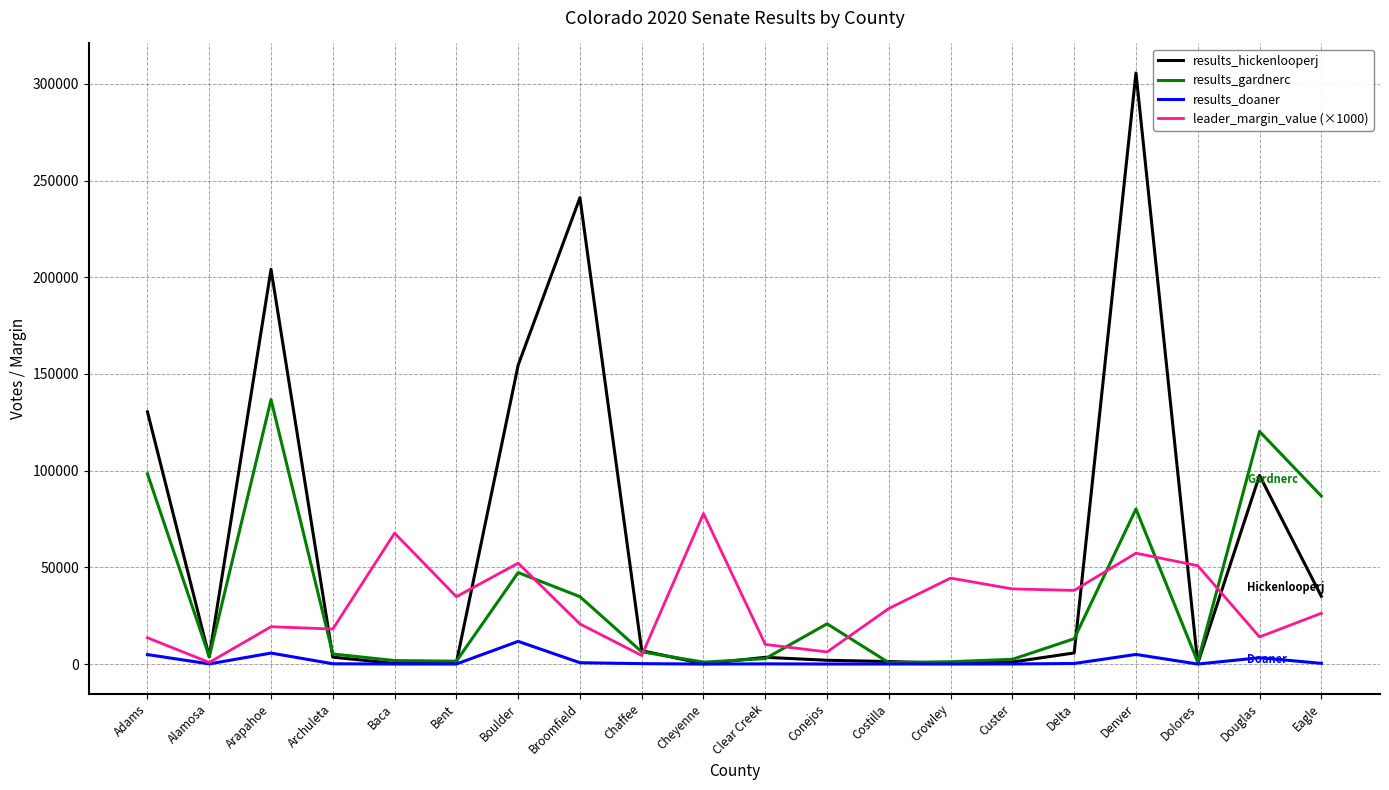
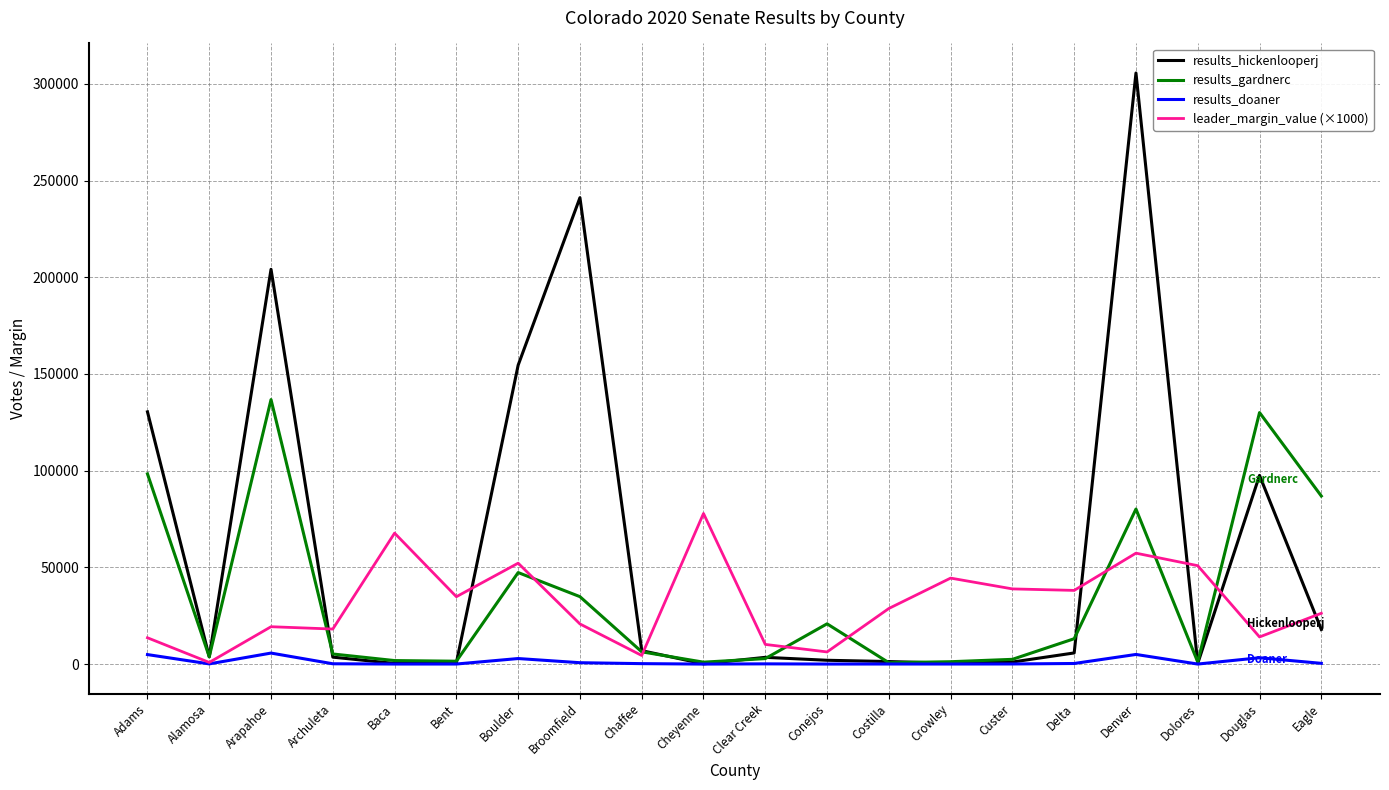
  {
    "results_hickenlooperj": {
      "Adams": 130000,
      "Arapahoe": 204000,
      "Archuleta": 4000,
      "Boulder": 155000,
      "Broomfield": 241000,
      "Conejos": 2000,
      "Delta": 6000,
      "Denver": 306000,
      "Douglas": 98000,
-     "Eagle": 35000
+     "Eagle": 18000
    },
    "results_gardnerc": {
      "Adams": 98000,
      "Arapahoe": 137000,
      "Archuleta": 5000,
      "Baca": 2000,
      "Boulder": 47000,
      "Broomfield": 35000,
      "Conejos": 21000,
      "Custer": 2000,
      "Delta": 13000,
      "Denver": 80000,
-     "Douglas": 120000,
+     "Douglas": 130000,
      "Eagle": 87000
    },
    "results_doaner": {
      "Adams": 5000,
      "Arapahoe": 6000,
      "Archuleta": 0,
-     "Boulder": 12000,
+     "Boulder": 3000,
      "Broomfield": 1000,
      "Chaffee": 0,
      "Clear Creek": 0,
      "Conejos": 0,
      "Delta": 0,
      "Denver": 5000,
      "Douglas": 3000,
      "Eagle": 0
    },
    "leader_margin_value (×1000)": {
      "Adams": 14000,
      "Arapahoe": 19000,
      "Archuleta": 18000,
      "Baca": 68000,
      "Bent": 35000,
      "Boulder": 52000,
      "Broomfield": 21000,
      "Chaffee": 4000,
      "Cheyenne": 78000,
      "Clear Creek": 10000,
      "Conejos": 6000,
      "Costilla": 29000,
      "Crowley": 44000,
      "Custer": 39000,
      "Delta": 38000,
      "Denver": 57000,
      "Dolores": 51000,
      "Douglas": 14000,
      "Eagle": 26000
    }
  }
